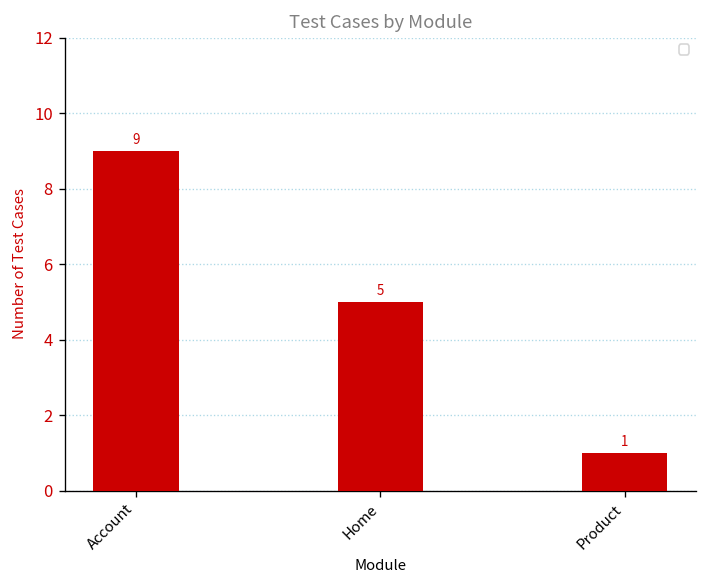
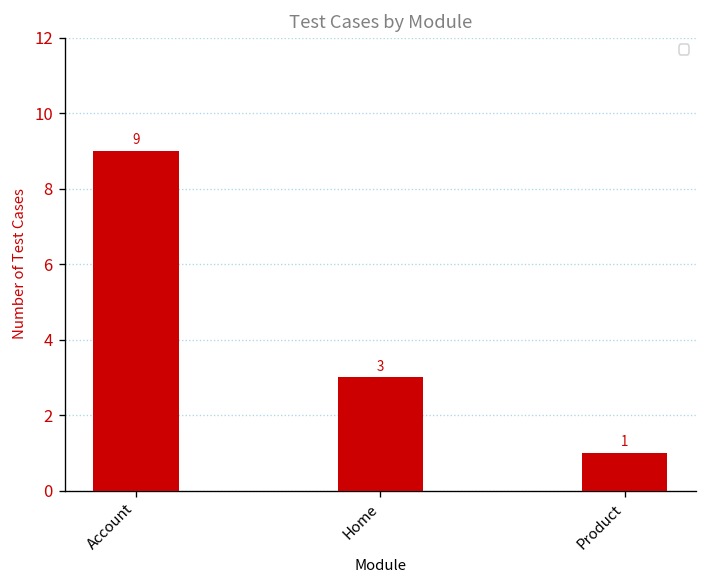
  {
    "Account": 9,
-   "Home": 5,
+   "Home": 3,
    "Product": 1
  }
